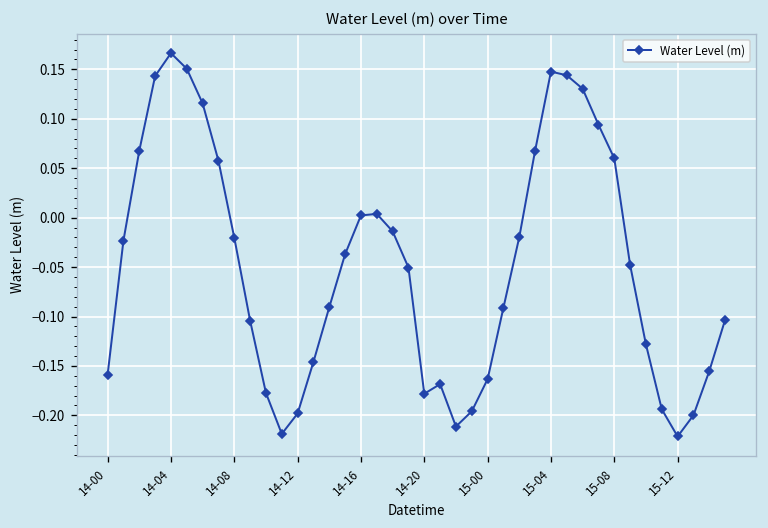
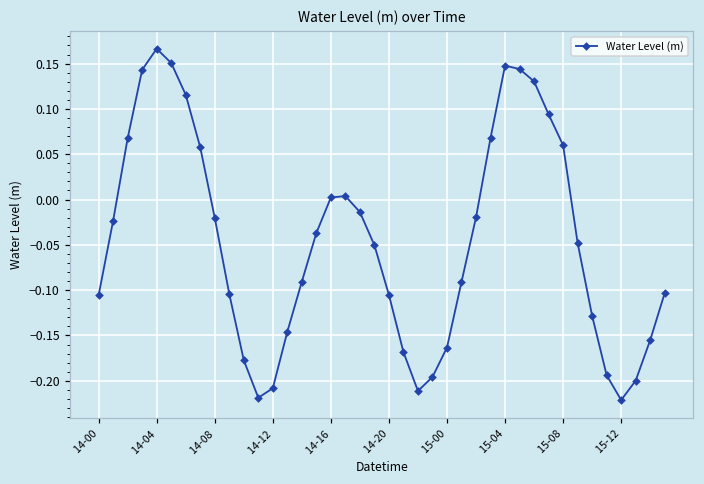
  {
-   "14-00": -0.16,
+   "14-00": -0.11,
    "14-04": 0.17,
    "14-08": -0.02,
-   "14-12": -0.20,
+   "14-12": -0.21,
    "14-16": 0.00,
-   "14-20": -0.18,
+   "14-20": -0.11,
    "15-00": -0.16,
    "15-04": 0.15,
    "15-08": 0.06,
    "15-12": -0.22
  }
